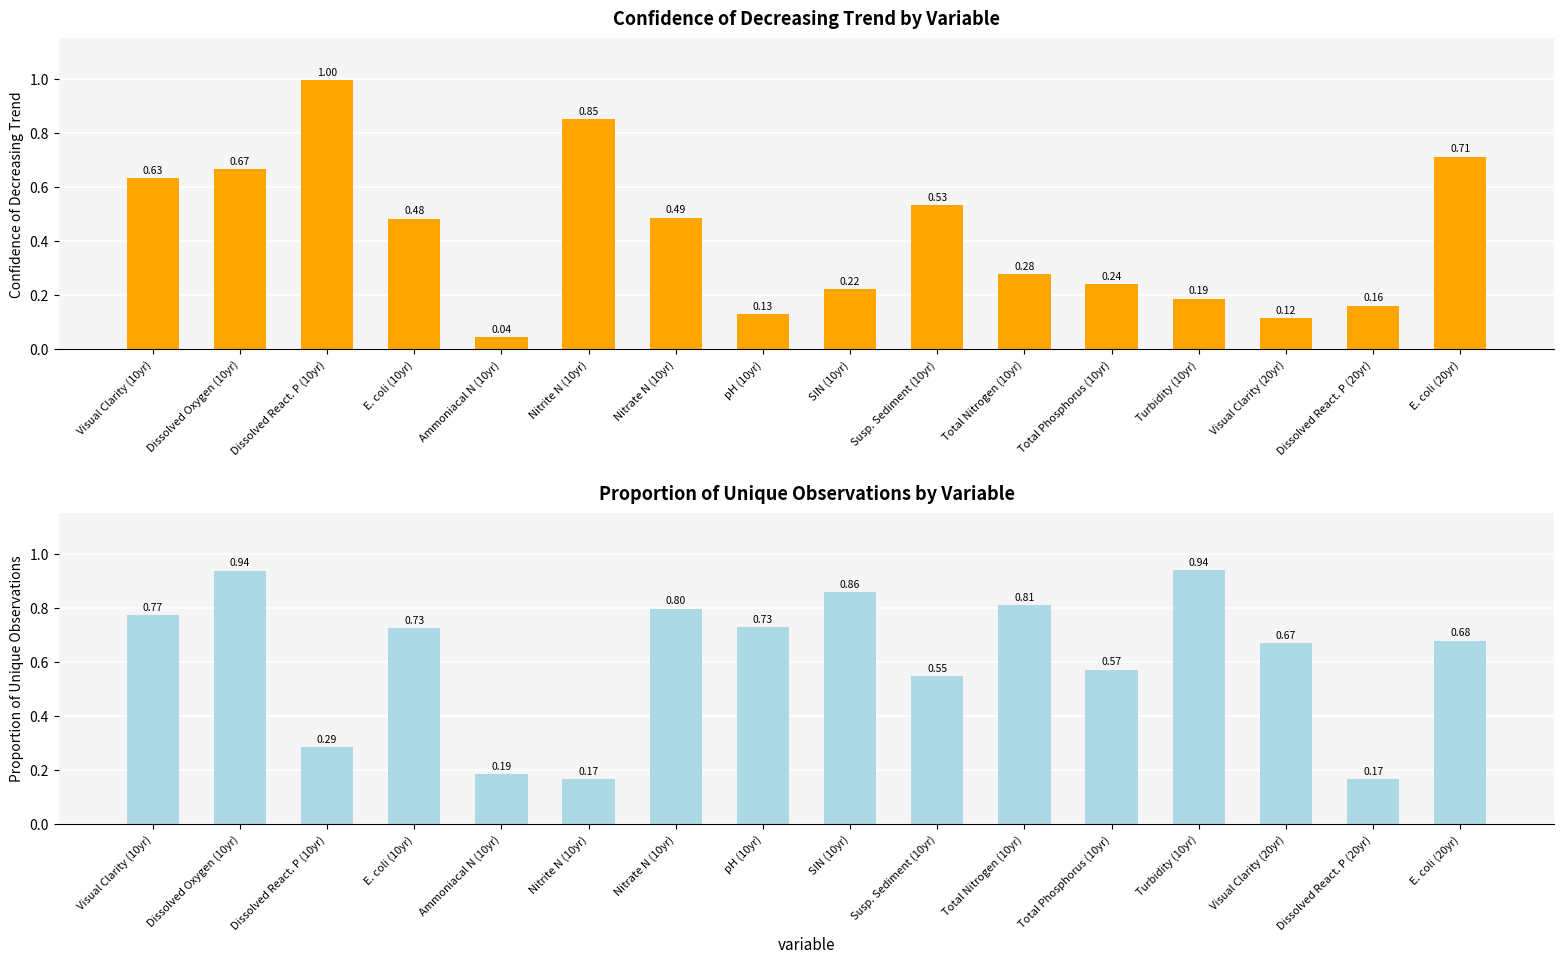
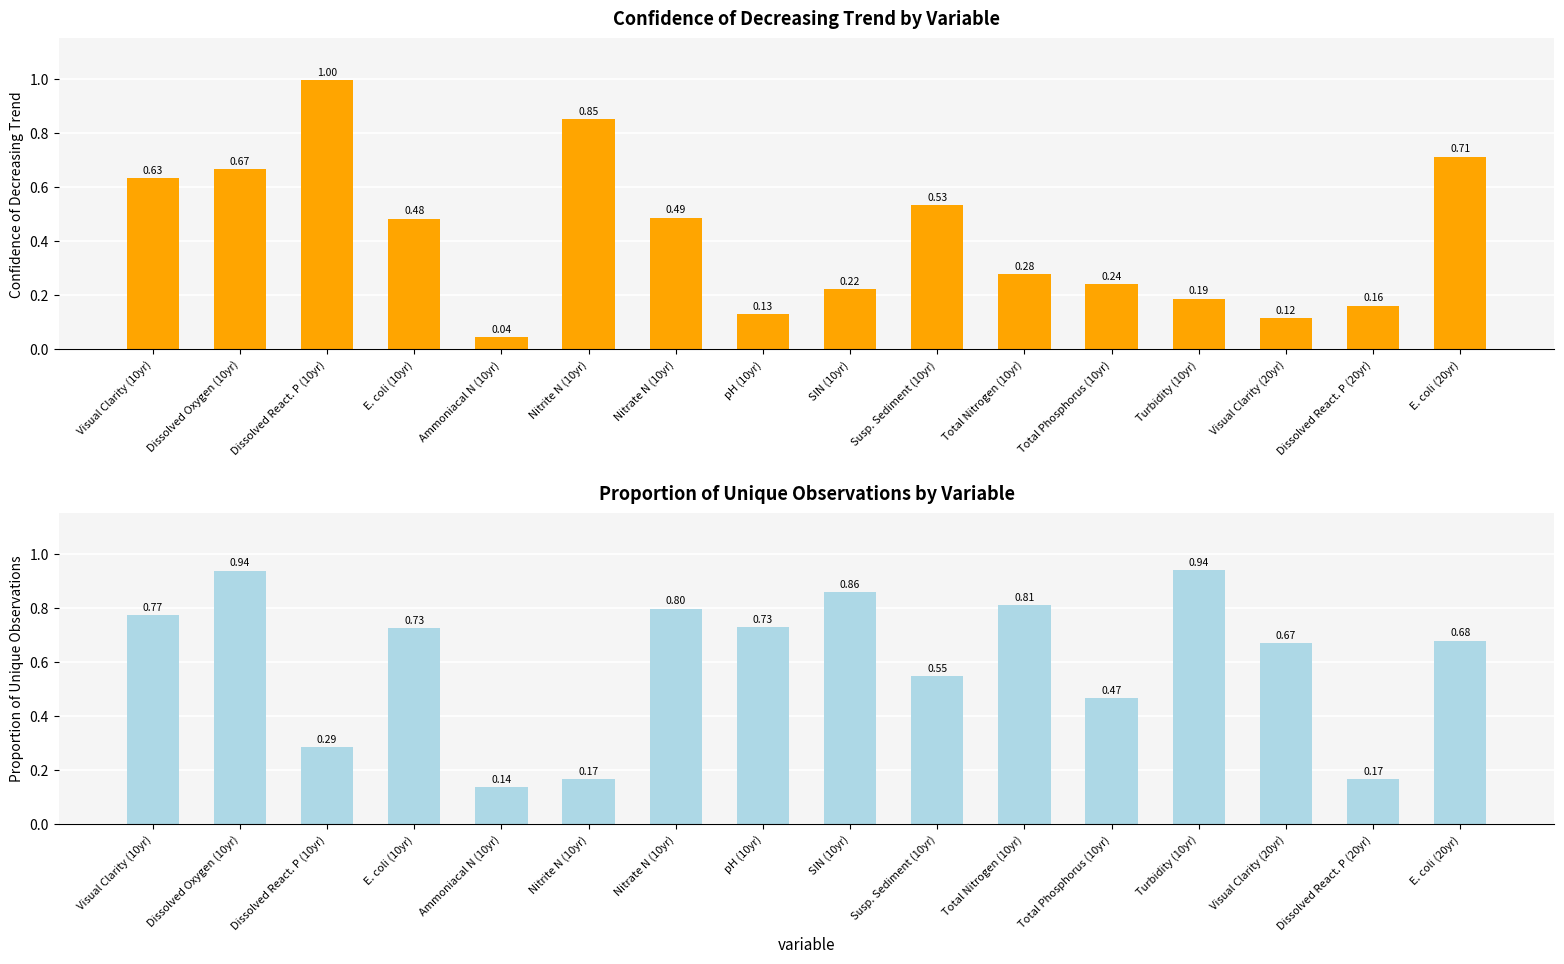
  {
    "Confidence of Decreasing Trend by Variable": {
      "Visual Clarity (10yr)": 0.63,
      "Dissolved Oxygen (10yr)": 0.67,
      "Dissolved React. P (10yr)": 1.00,
      "E. coli (10yr)": 0.48,
      "Ammoniacal N (10yr)": 0.04,
      "Nitrite N (10yr)": 0.85,
      "Nitrate N (10yr)": 0.49,
      "pH (10yr)": 0.13,
      "SIN (10yr)": 0.22,
      "Susp. Sediment (10yr)": 0.53,
      "Total Nitrogen (10yr)": 0.28,
      "Total Phosphorus (10yr)": 0.24,
      "Turbidity (10yr)": 0.19,
      "Visual Clarity (20yr)": 0.12,
      "Dissolved React. P (20yr)": 0.16,
      "E. coli (20yr)": 0.71
    },
    "Proportion of Unique Observations by Variable": {
      "Visual Clarity (10yr)": 0.77,
      "Dissolved Oxygen (10yr)": 0.94,
      "Dissolved React. P (10yr)": 0.29,
      "E. coli (10yr)": 0.73,
-     "Ammoniacal N (10yr)": 0.19,
+     "Ammoniacal N (10yr)": 0.14,
      "Nitrite N (10yr)": 0.17,
      "Nitrate N (10yr)": 0.80,
      "pH (10yr)": 0.73,
      "SIN (10yr)": 0.86,
      "Susp. Sediment (10yr)": 0.55,
      "Total Nitrogen (10yr)": 0.81,
-     "Total Phosphorus (10yr)": 0.57,
+     "Total Phosphorus (10yr)": 0.47,
      "Turbidity (10yr)": 0.94,
      "Visual Clarity (20yr)": 0.67,
      "Dissolved React. P (20yr)": 0.17,
      "E. coli (20yr)": 0.68
    }
  }
